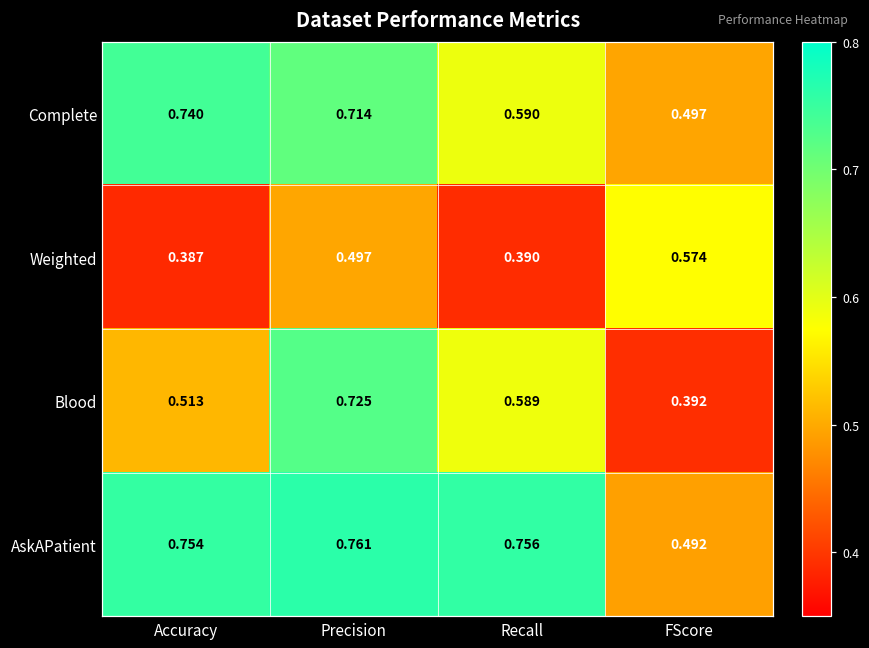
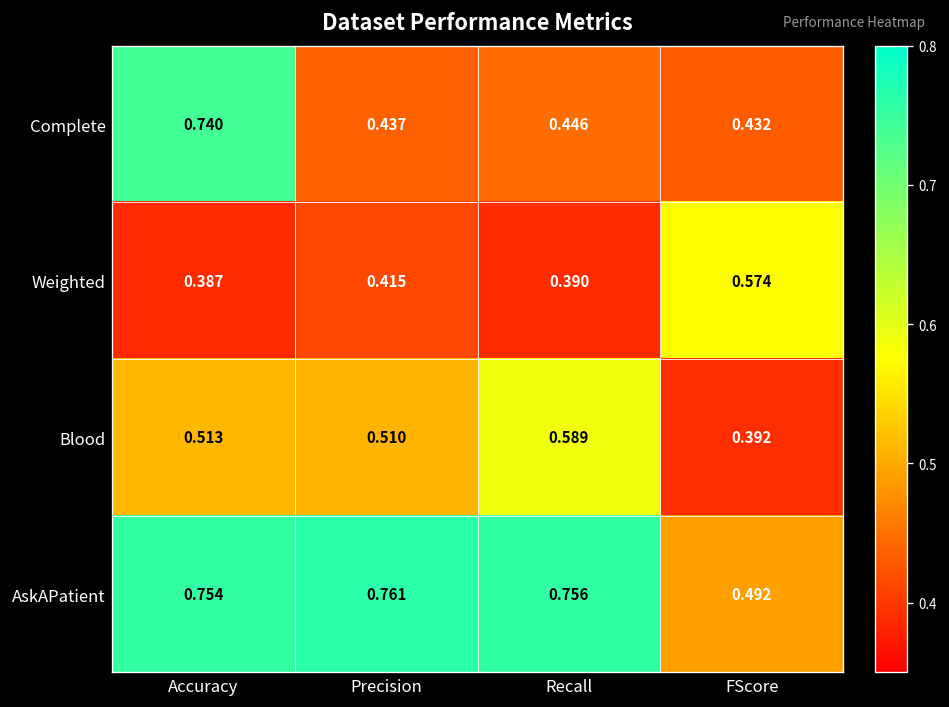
  {
    "Complete": {
      "Accuracy": 0.740,
-     "Precision": 0.714,
-     "Recall": 0.590,
-     "FScore": 0.497
+     "Precision": 0.437,
+     "Recall": 0.446,
+     "FScore": 0.432
    },
    "Weighted": {
      "Accuracy": 0.387,
-     "Precision": 0.497,
+     "Precision": 0.415,
      "Recall": 0.390,
      "FScore": 0.574
    },
    "Blood": {
      "Accuracy": 0.513,
-     "Precision": 0.725,
+     "Precision": 0.510,
      "Recall": 0.589,
      "FScore": 0.392
    },
    "AskAPatient": {
      "Accuracy": 0.754,
      "Precision": 0.761,
      "Recall": 0.756,
      "FScore": 0.492
    }
  }
